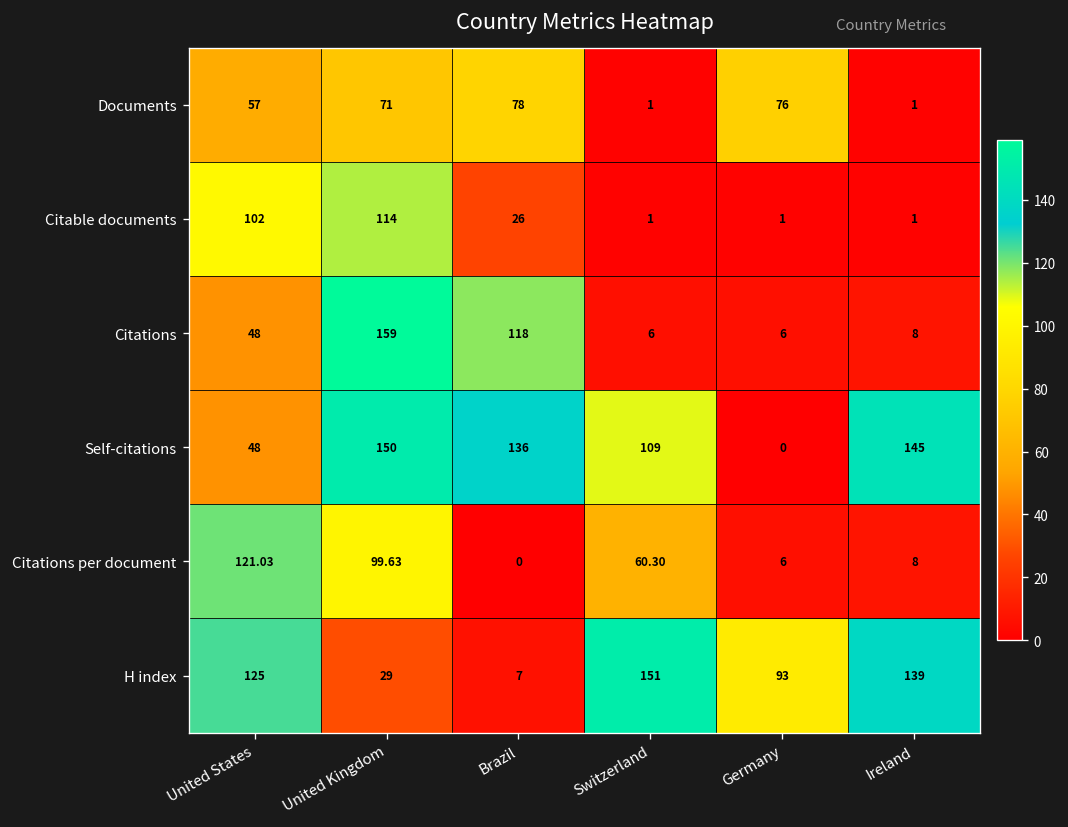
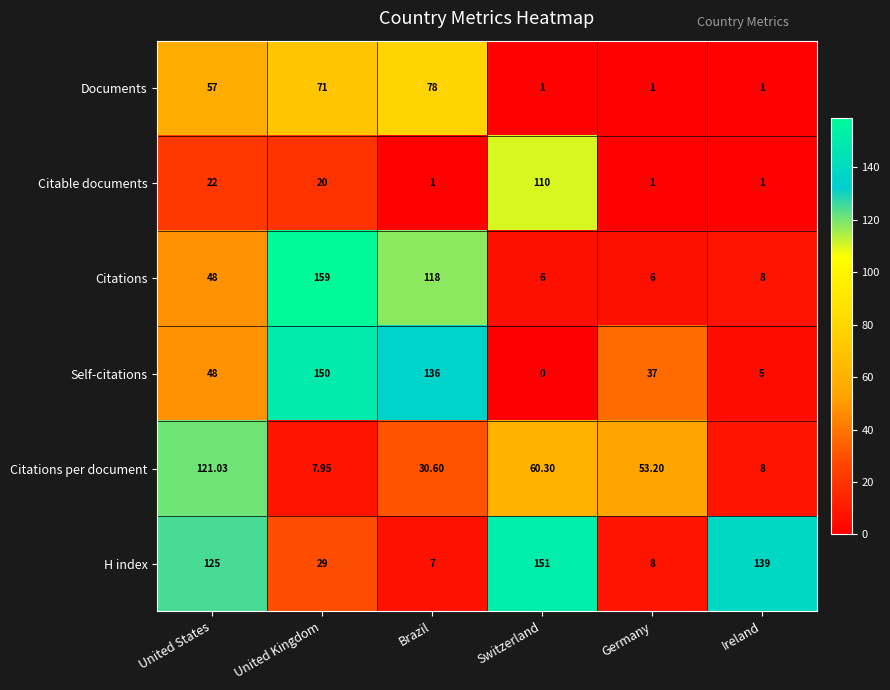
  {
    "Documents": {
      "United States": 57,
      "United Kingdom": 71,
      "Brazil": 78,
      "Switzerland": 1,
-     "Germany": 76,
+     "Germany": 1,
      "Ireland": 1
    },
    "Citable documents": {
-     "United States": 102,
-     "United Kingdom": 114,
-     "Brazil": 26,
-     "Switzerland": 1,
+     "United States": 22,
+     "United Kingdom": 20,
+     "Brazil": 1,
+     "Switzerland": 110,
      "Germany": 1,
      "Ireland": 1
    },
    "Citations": {
      "United States": 48,
      "United Kingdom": 159,
      "Brazil": 118,
      "Switzerland": 6,
      "Germany": 6,
      "Ireland": 8
    },
    "Self-citations": {
      "United States": 48,
      "United Kingdom": 150,
      "Brazil": 136,
-     "Switzerland": 109,
-     "Germany": 0,
-     "Ireland": 145
+     "Switzerland": 0,
+     "Germany": 37,
+     "Ireland": 5
    },
    "Citations per document": {
      "United States": 121.03,
-     "United Kingdom": 99.63,
-     "Brazil": 0,
+     "United Kingdom": 7.95,
+     "Brazil": 30.60,
      "Switzerland": 60.30,
-     "Germany": 6,
+     "Germany": 53.20,
      "Ireland": 8
    },
    "H index": {
      "United States": 125,
      "United Kingdom": 29,
      "Brazil": 7,
      "Switzerland": 151,
-     "Germany": 93,
+     "Germany": 8,
      "Ireland": 139
    }
  }
